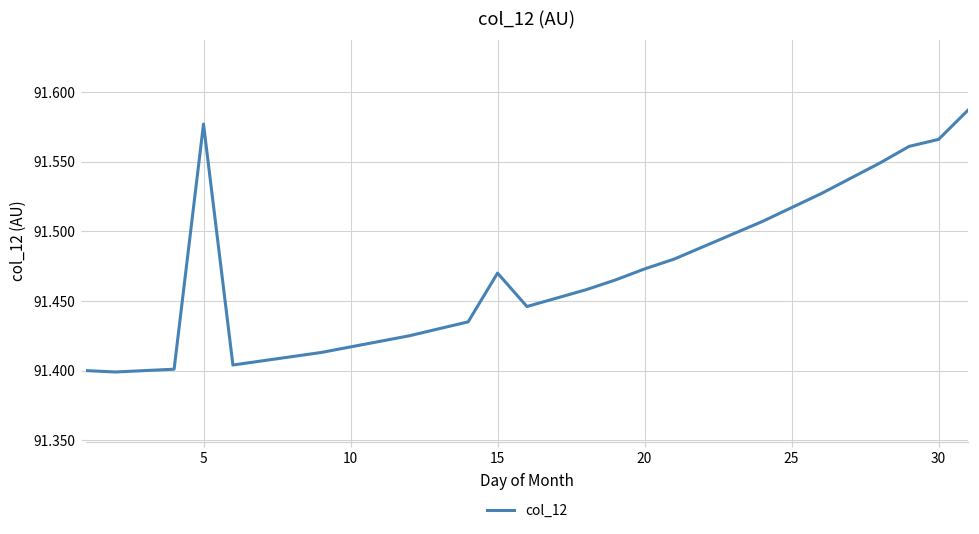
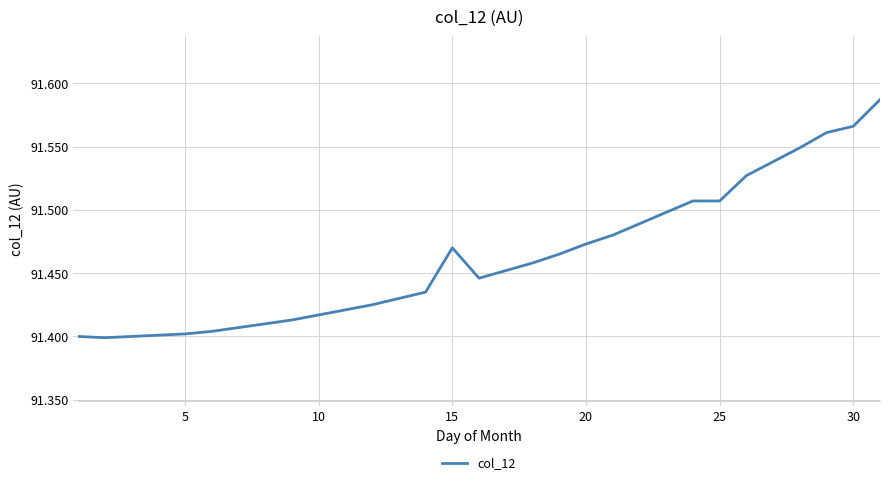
  {
-   "5": 91.577,
+   "5": 91.402,
    "10": 91.417,
    "15": 91.470,
    "20": 91.473,
-   "25": 91.517,
+   "25": 91.507,
    "30": 91.566
  }
